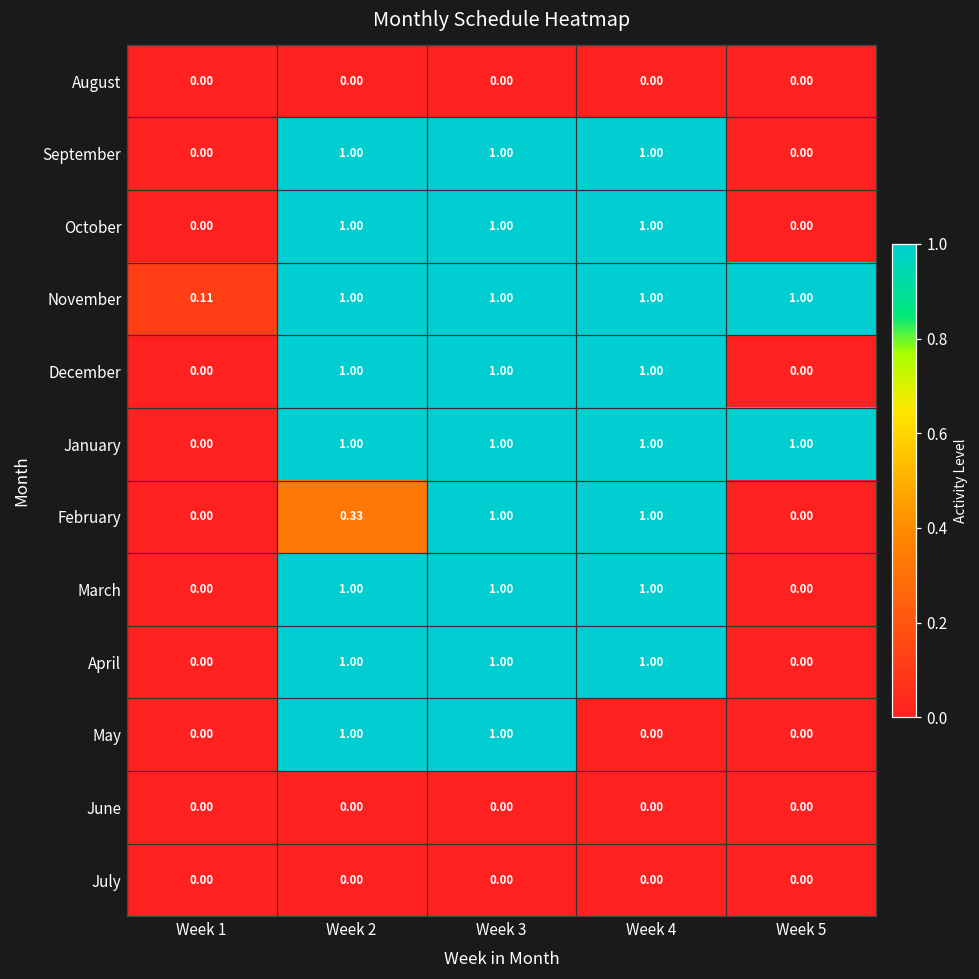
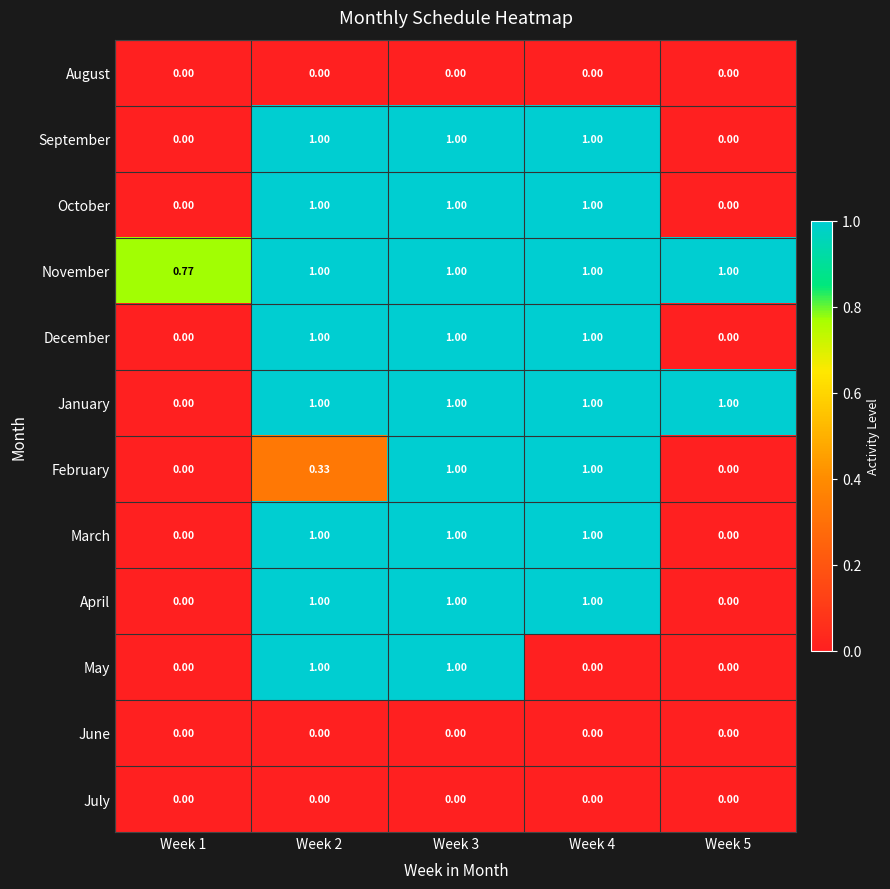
  {
    "August": {
      "Week 1": 0.00,
      "Week 2": 0.00,
      "Week 3": 0.00,
      "Week 4": 0.00,
      "Week 5": 0.00
    },
    "September": {
      "Week 1": 0.00,
      "Week 2": 1.00,
      "Week 3": 1.00,
      "Week 4": 1.00,
      "Week 5": 0.00
    },
    "October": {
      "Week 1": 0.00,
      "Week 2": 1.00,
      "Week 3": 1.00,
      "Week 4": 1.00,
      "Week 5": 0.00
    },
    "November": {
-     "Week 1": 0.11,
+     "Week 1": 0.77,
      "Week 2": 1.00,
      "Week 3": 1.00,
      "Week 4": 1.00,
      "Week 5": 1.00
    },
    "December": {
      "Week 1": 0.00,
      "Week 2": 1.00,
      "Week 3": 1.00,
      "Week 4": 1.00,
      "Week 5": 0.00
    },
    "January": {
      "Week 1": 0.00,
      "Week 2": 1.00,
      "Week 3": 1.00,
      "Week 4": 1.00,
      "Week 5": 1.00
    },
    "February": {
      "Week 1": 0.00,
      "Week 2": 0.33,
      "Week 3": 1.00,
      "Week 4": 1.00,
      "Week 5": 0.00
    },
    "March": {
      "Week 1": 0.00,
      "Week 2": 1.00,
      "Week 3": 1.00,
      "Week 4": 1.00,
      "Week 5": 0.00
    },
    "April": {
      "Week 1": 0.00,
      "Week 2": 1.00,
      "Week 3": 1.00,
      "Week 4": 1.00,
      "Week 5": 0.00
    },
    "May": {
      "Week 1": 0.00,
      "Week 2": 1.00,
      "Week 3": 1.00,
      "Week 4": 0.00,
      "Week 5": 0.00
    },
    "June": {
      "Week 1": 0.00,
      "Week 2": 0.00,
      "Week 3": 0.00,
      "Week 4": 0.00,
      "Week 5": 0.00
    },
    "July": {
      "Week 1": 0.00,
      "Week 2": 0.00,
      "Week 3": 0.00,
      "Week 4": 0.00,
      "Week 5": 0.00
    }
  }
